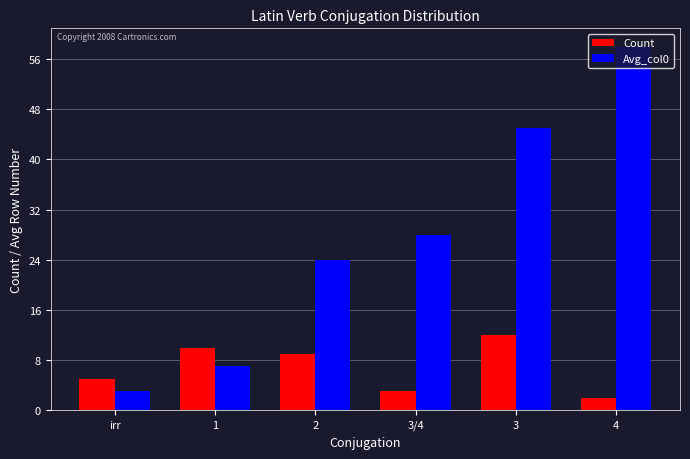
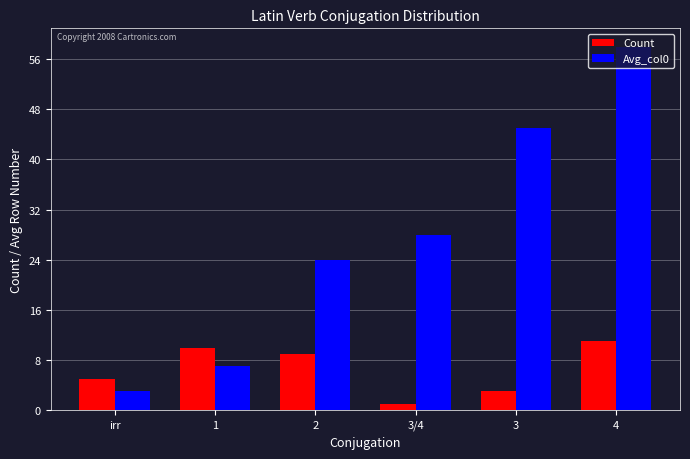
  {
    "Count": {
      "irr": 5,
      "1": 10,
      "2": 9,
-     "3/4": 3,
-     "3": 12,
-     "4": 2
+     "3/4": 1,
+     "3": 3,
+     "4": 11
    },
    "Avg_col0": {
      "irr": 3,
      "1": 7,
      "2": 24,
      "3/4": 28,
      "3": 45
    }
  }
